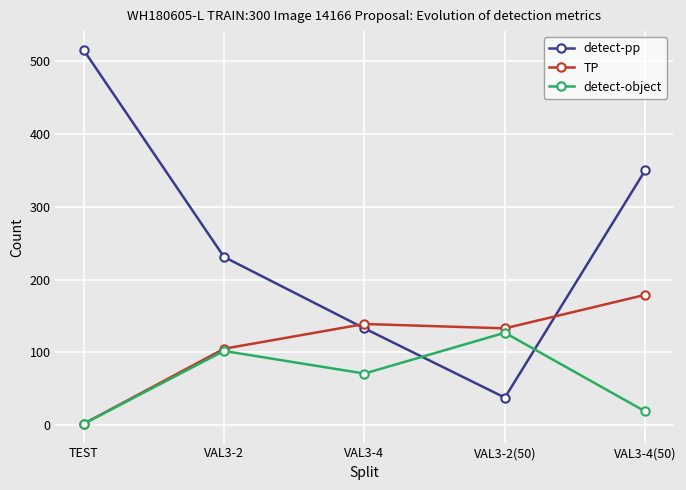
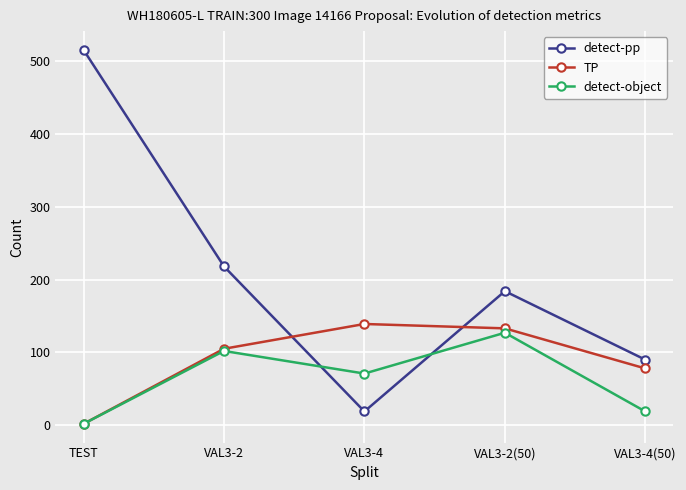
  {
    "detect-pp": {
      "TEST": 520,
-     "VAL3-2": 230,
-     "VAL3-4": 130,
-     "VAL3-2(50)": 40,
-     "VAL3-4(50)": 350
+     "VAL3-2": 220,
+     "VAL3-4": 20,
+     "VAL3-2(50)": 180,
+     "VAL3-4(50)": 90
    },
    "TP": {
      "VAL3-4": 140,
      "VAL3-2(50)": 130,
-     "VAL3-4(50)": 180
+     "VAL3-4(50)": 80
    },
    "detect-object": {
      "VAL3-4": 70,
      "VAL3-2(50)": 130,
      "VAL3-4(50)": 20
    }
  }
